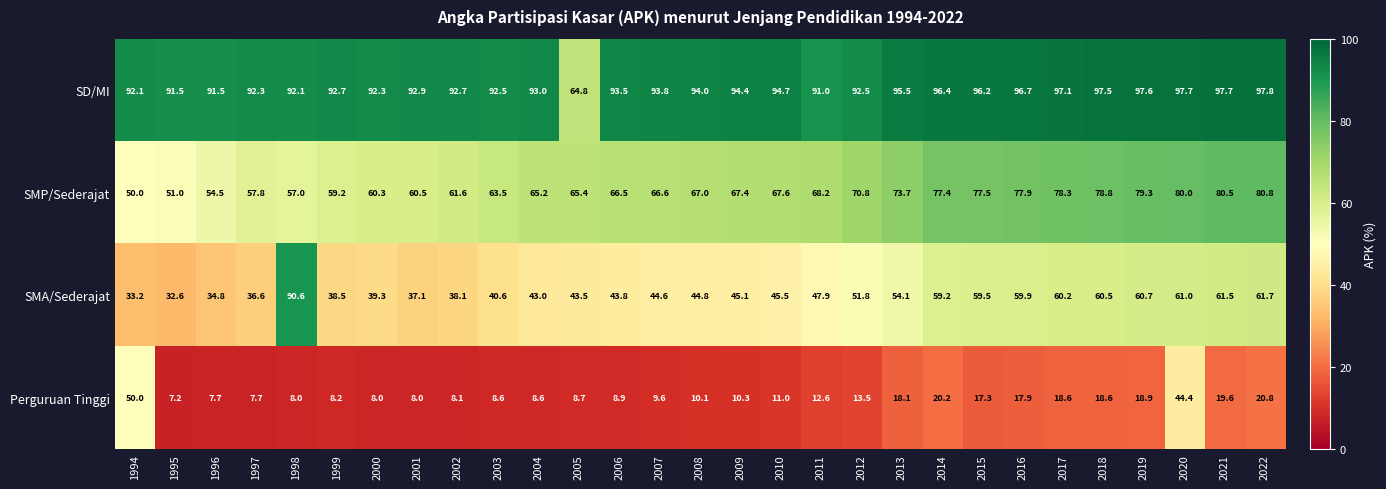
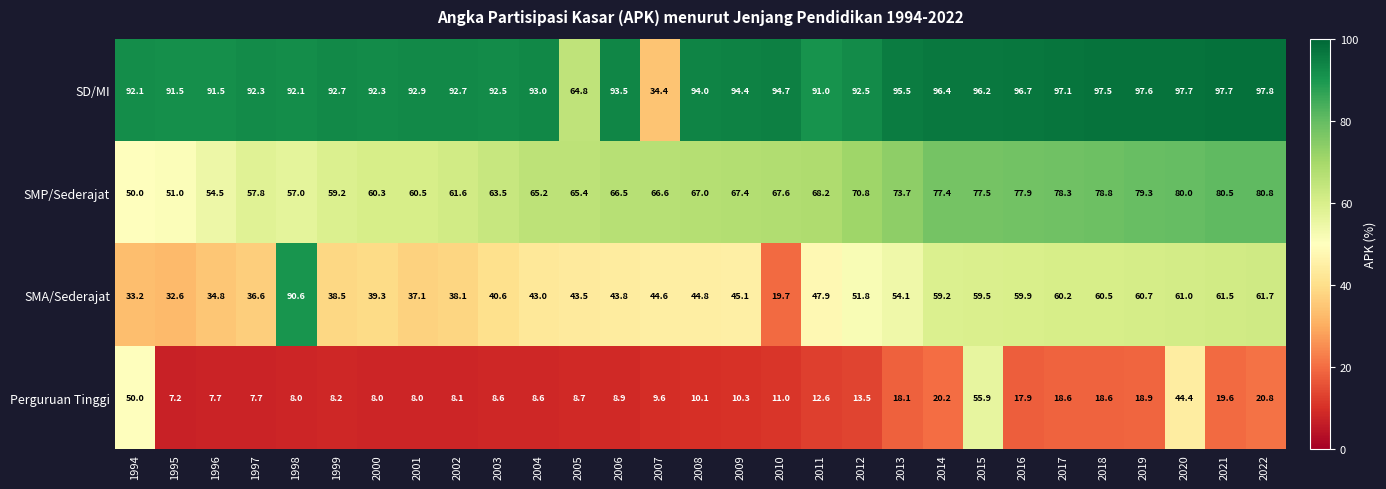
  {
    "SD/MI": {
      "1994": 92.1,
      "1995": 91.5,
      "1996": 91.5,
      "1997": 92.3,
      "1998": 92.1,
      "1999": 92.7,
      "2000": 92.3,
      "2001": 92.9,
      "2002": 92.7,
      "2003": 92.5,
      "2004": 93.0,
      "2005": 64.8,
      "2006": 93.5,
-     "2007": 93.8,
+     "2007": 34.4,
      "2008": 94.0,
      "2009": 94.4,
      "2010": 94.7,
      "2011": 91.0,
      "2012": 92.5,
      "2013": 95.5,
      "2014": 96.4,
      "2015": 96.2,
      "2016": 96.7,
      "2017": 97.1,
      "2018": 97.5,
      "2019": 97.6,
      "2020": 97.7,
      "2021": 97.7,
      "2022": 97.8
    },
    "SMP/Sederajat": {
      "1994": 50.0,
      "1995": 51.0,
      "1996": 54.5,
      "1997": 57.8,
      "1998": 57.0,
      "1999": 59.2,
      "2000": 60.3,
      "2001": 60.5,
      "2002": 61.6,
      "2003": 63.5,
      "2004": 65.2,
      "2005": 65.4,
      "2006": 66.5,
      "2007": 66.6,
      "2008": 67.0,
      "2009": 67.4,
      "2010": 67.6,
      "2011": 68.2,
      "2012": 70.8,
      "2013": 73.7,
      "2014": 77.4,
      "2015": 77.5,
      "2016": 77.9,
      "2017": 78.3,
      "2018": 78.8,
      "2019": 79.3,
      "2020": 80.0,
      "2021": 80.5,
      "2022": 80.8
    },
    "SMA/Sederajat": {
      "1994": 33.2,
      "1995": 32.6,
      "1996": 34.8,
      "1997": 36.6,
      "1998": 90.6,
      "1999": 38.5,
      "2000": 39.3,
      "2001": 37.1,
      "2002": 38.1,
      "2003": 40.6,
      "2004": 43.0,
      "2005": 43.5,
      "2006": 43.8,
      "2007": 44.6,
      "2008": 44.8,
      "2009": 45.1,
-     "2010": 45.5,
+     "2010": 19.7,
      "2011": 47.9,
      "2012": 51.8,
      "2013": 54.1,
      "2014": 59.2,
      "2015": 59.5,
      "2016": 59.9,
      "2017": 60.2,
      "2018": 60.5,
      "2019": 60.7,
      "2020": 61.0,
      "2021": 61.5,
      "2022": 61.7
    },
    "Perguruan Tinggi": {
      "1994": 50.0,
      "1995": 7.2,
      "1996": 7.7,
      "1997": 7.7,
      "1998": 8.0,
      "1999": 8.2,
      "2000": 8.0,
      "2001": 8.0,
      "2002": 8.1,
      "2003": 8.6,
      "2004": 8.6,
      "2005": 8.7,
      "2006": 8.9,
      "2007": 9.6,
      "2008": 10.1,
      "2009": 10.3,
      "2010": 11.0,
      "2011": 12.6,
      "2012": 13.5,
      "2013": 18.1,
      "2014": 20.2,
-     "2015": 17.3,
+     "2015": 55.9,
      "2016": 17.9,
      "2017": 18.6,
      "2018": 18.6,
      "2019": 18.9,
      "2020": 44.4,
      "2021": 19.6,
      "2022": 20.8
    }
  }
